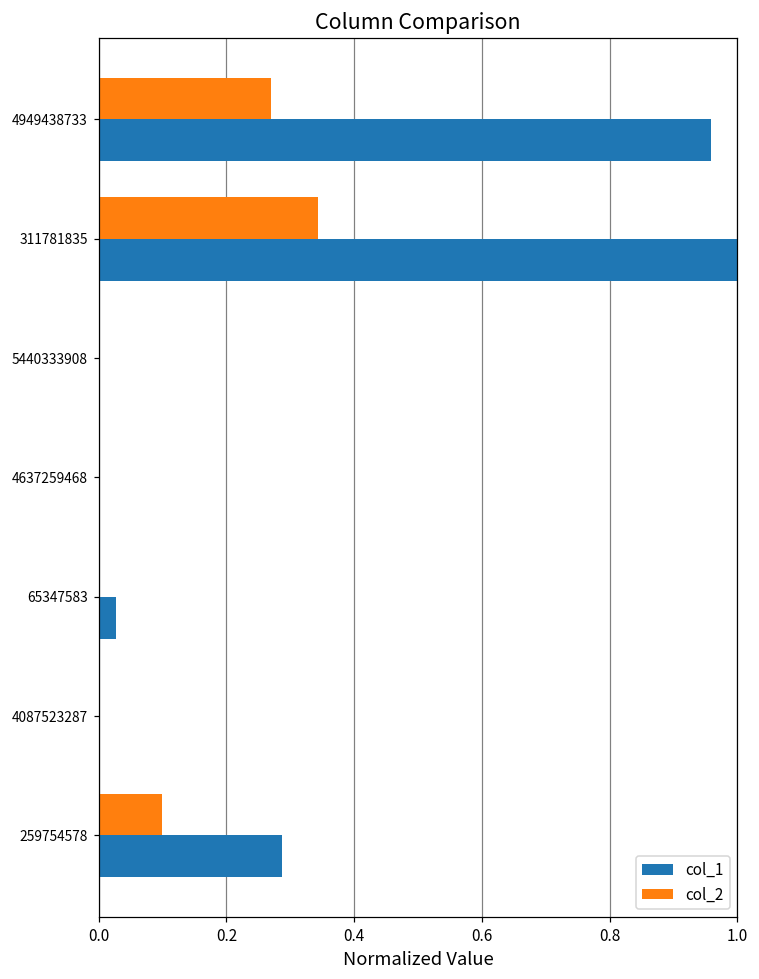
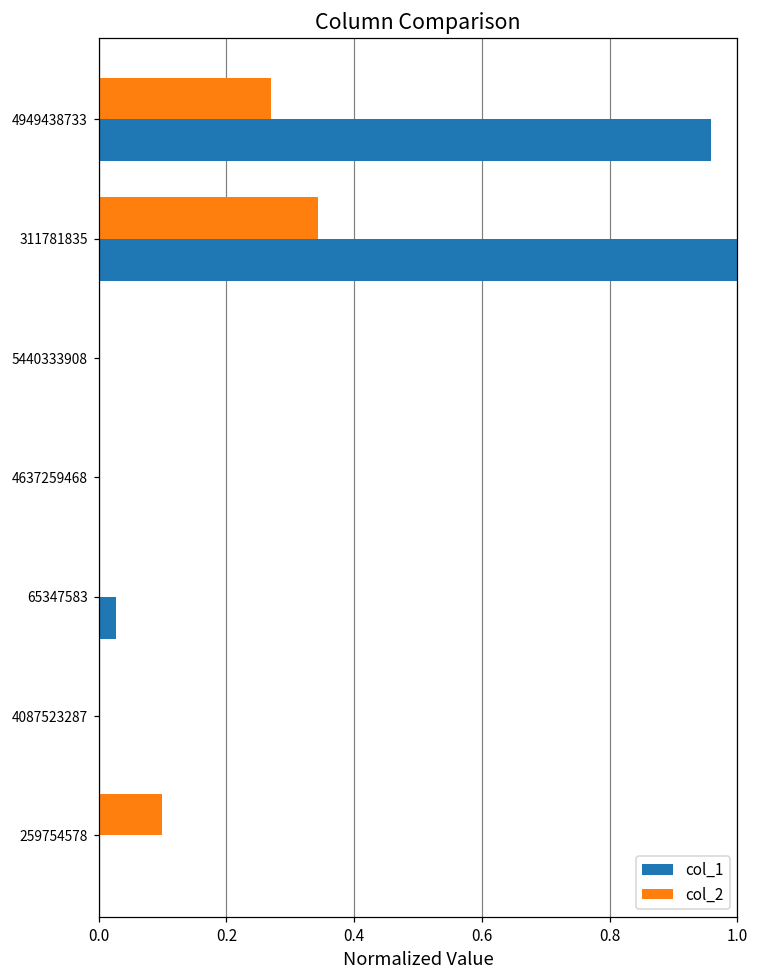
  {
    "col_1": {
      "4949438733": 0.96,
      "311781835": 1.00,
      "5440333908": 0.00,
      "4637259468": 0.00,
      "65347583": 0.03,
      "4087523287": 0.00,
-     "259754578": 0.29
+     "259754578": 0.00
    },
    "col_2": {
      "4949438733": 0.27,
      "311781835": 0.34,
      "5440333908": 0.00,
      "4637259468": 0.00,
      "65347583": 0.00,
      "4087523287": 0.00,
      "259754578": 0.10
    }
  }
